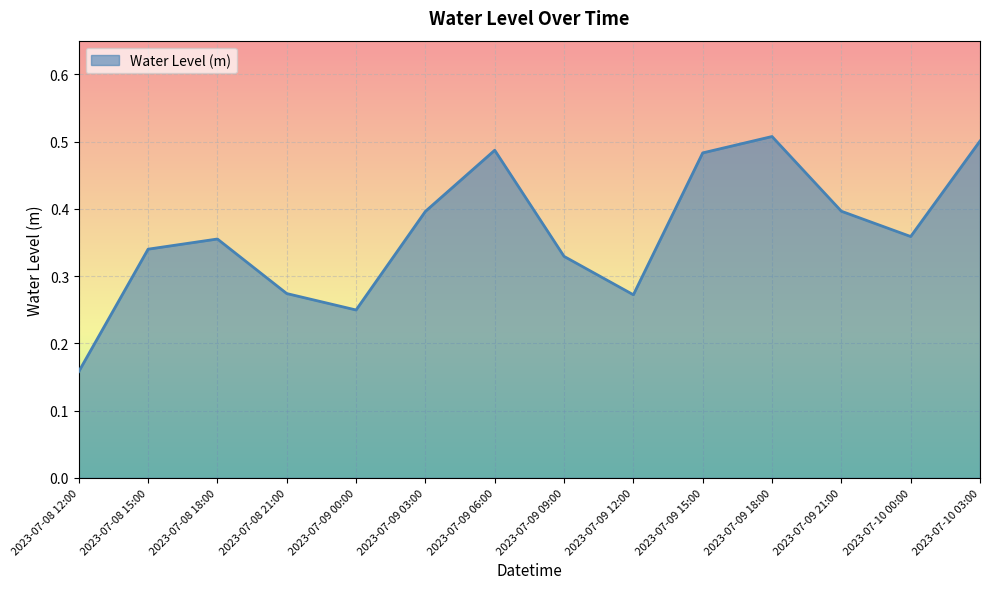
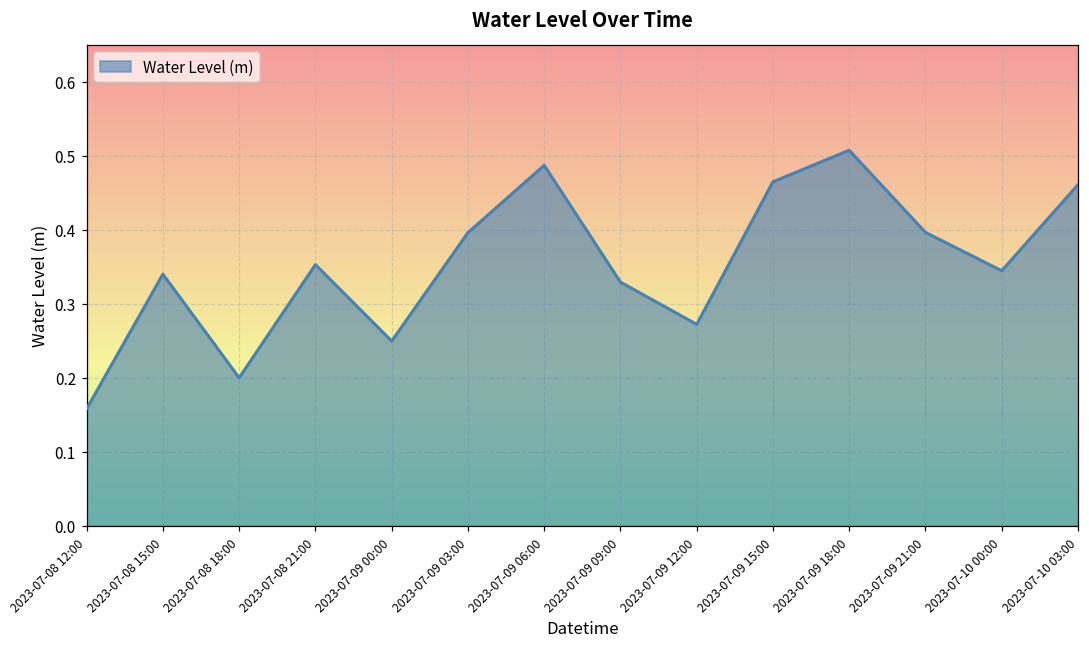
  {
    "2023-07-08 12:00": 0.16,
    "2023-07-08 15:00": 0.34,
-   "2023-07-08 18:00": 0.36,
-   "2023-07-08 21:00": 0.27,
+   "2023-07-08 18:00": 0.20,
+   "2023-07-08 21:00": 0.35,
    "2023-07-09 00:00": 0.25,
    "2023-07-09 03:00": 0.40,
    "2023-07-09 06:00": 0.49,
    "2023-07-09 09:00": 0.33,
    "2023-07-09 12:00": 0.27,
-   "2023-07-09 15:00": 0.48,
+   "2023-07-09 15:00": 0.46,
    "2023-07-09 18:00": 0.51,
    "2023-07-09 21:00": 0.40,
-   "2023-07-10 00:00": 0.36,
-   "2023-07-10 03:00": 0.50
+   "2023-07-10 00:00": 0.34,
+   "2023-07-10 03:00": 0.46
  }
